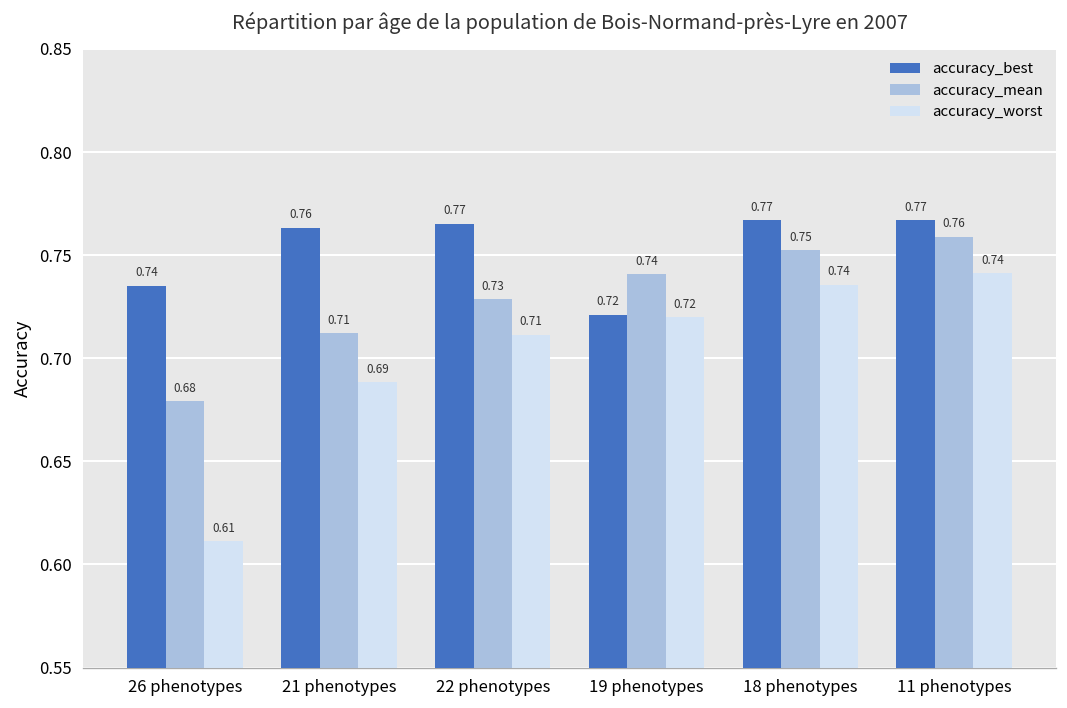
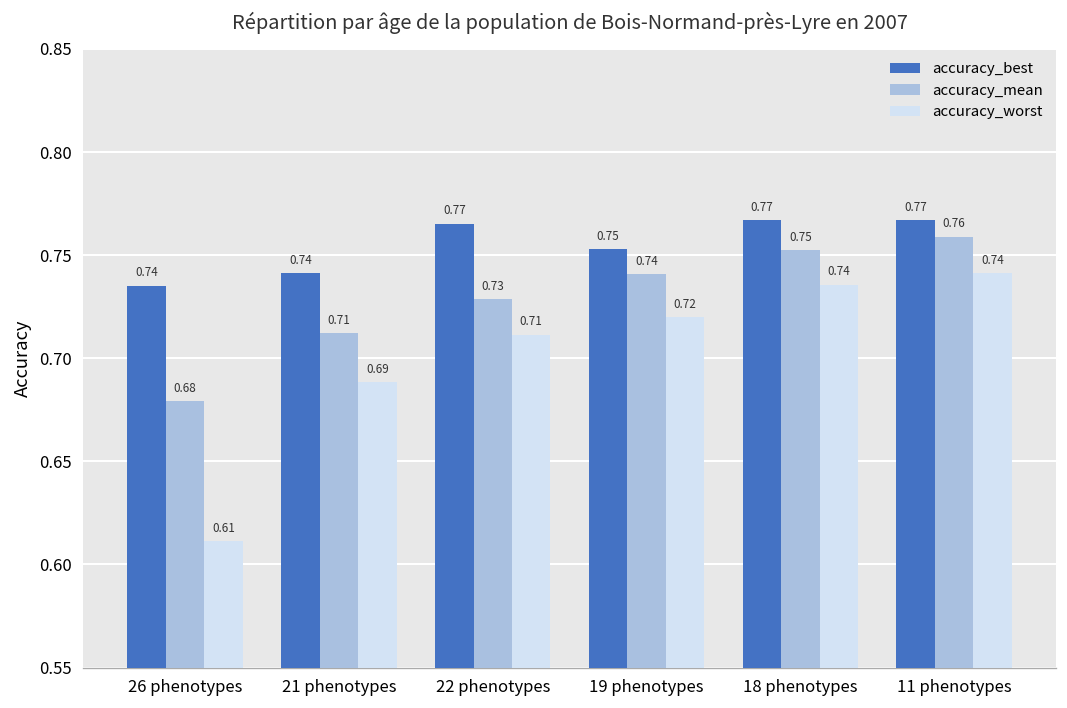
  {
    "accuracy_best": {
      "26 phenotypes": 0.74,
-     "21 phenotypes": 0.76,
+     "21 phenotypes": 0.74,
      "22 phenotypes": 0.77,
-     "19 phenotypes": 0.72,
+     "19 phenotypes": 0.75,
      "18 phenotypes": 0.77,
      "11 phenotypes": 0.77
    }
  }
